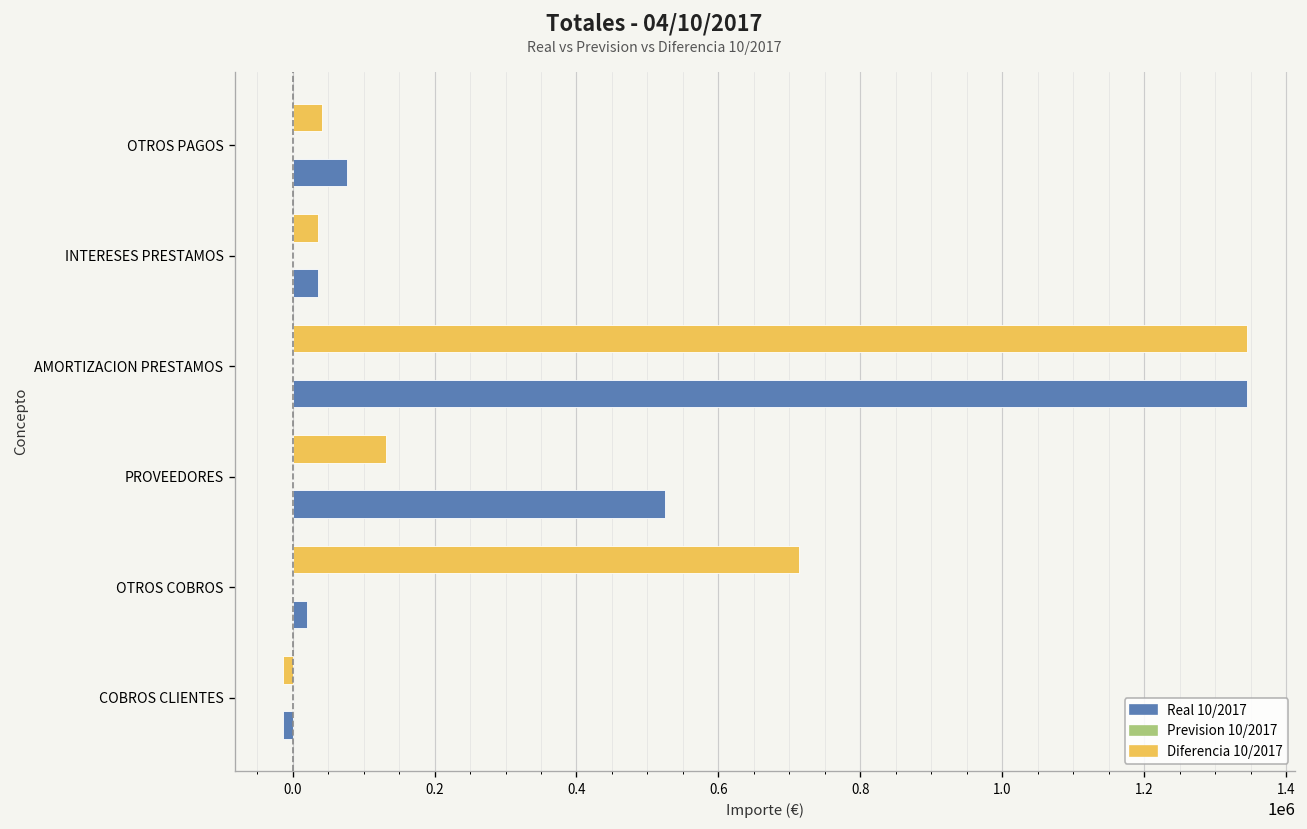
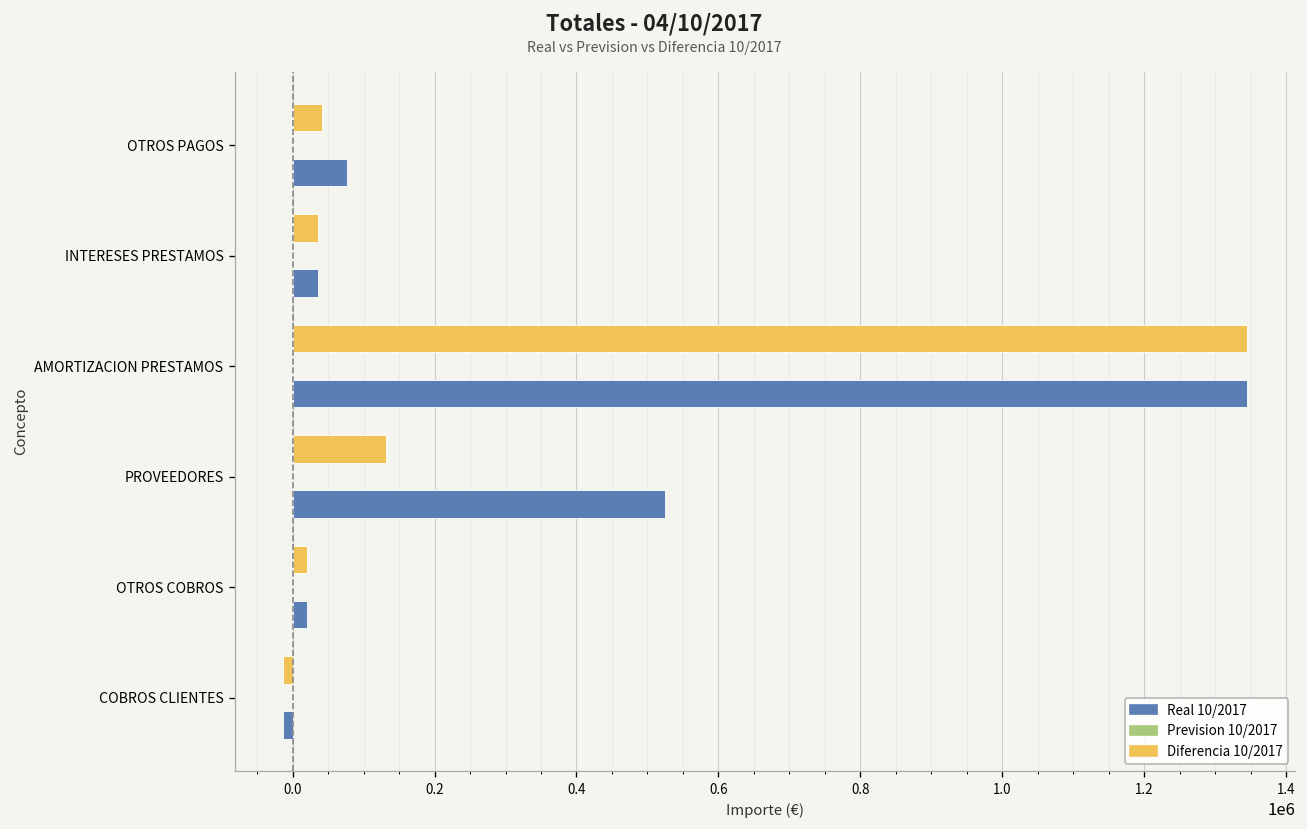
  {
    "Real 10/2017": {
      "OTROS PAGOS": 80000,
      "INTERESES PRESTAMOS": 40000,
      "AMORTIZACION PRESTAMOS": 1340000,
      "PROVEEDORES": 520000,
      "OTROS COBROS": 20000,
      "COBROS CLIENTES": -10000
    },
    "Prevision 10/2017": {
      "OTROS PAGOS": 0,
      "INTERESES PRESTAMOS": 0,
      "AMORTIZACION PRESTAMOS": 0,
      "PROVEEDORES": 0,
      "OTROS COBROS": 0,
      "COBROS CLIENTES": 0
    },
    "Diferencia 10/2017": {
      "OTROS PAGOS": 40000,
      "INTERESES PRESTAMOS": 40000,
      "AMORTIZACION PRESTAMOS": 1340000,
      "PROVEEDORES": 130000,
-     "OTROS COBROS": 710000,
+     "OTROS COBROS": 20000,
      "COBROS CLIENTES": -10000
    }
  }
